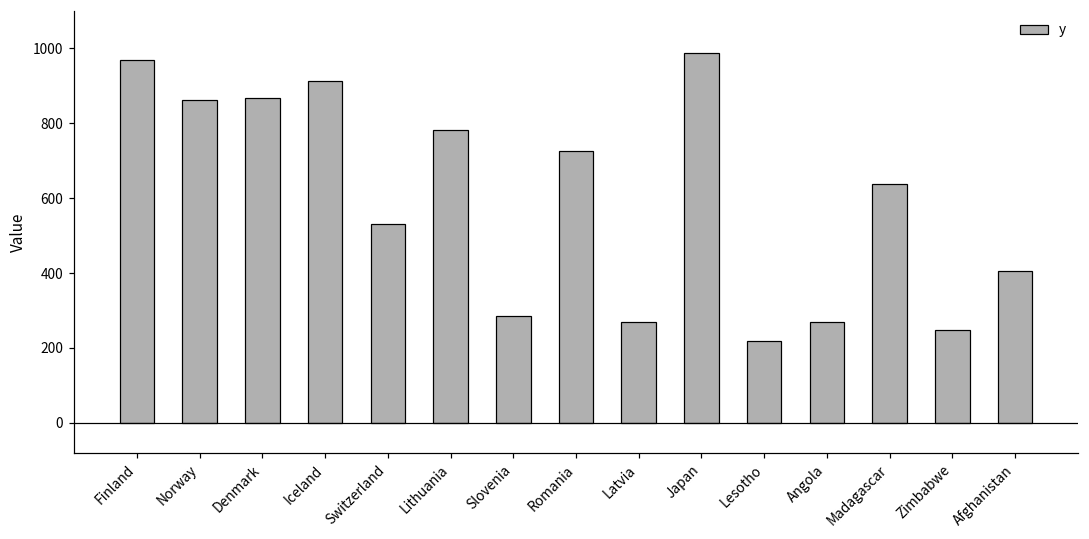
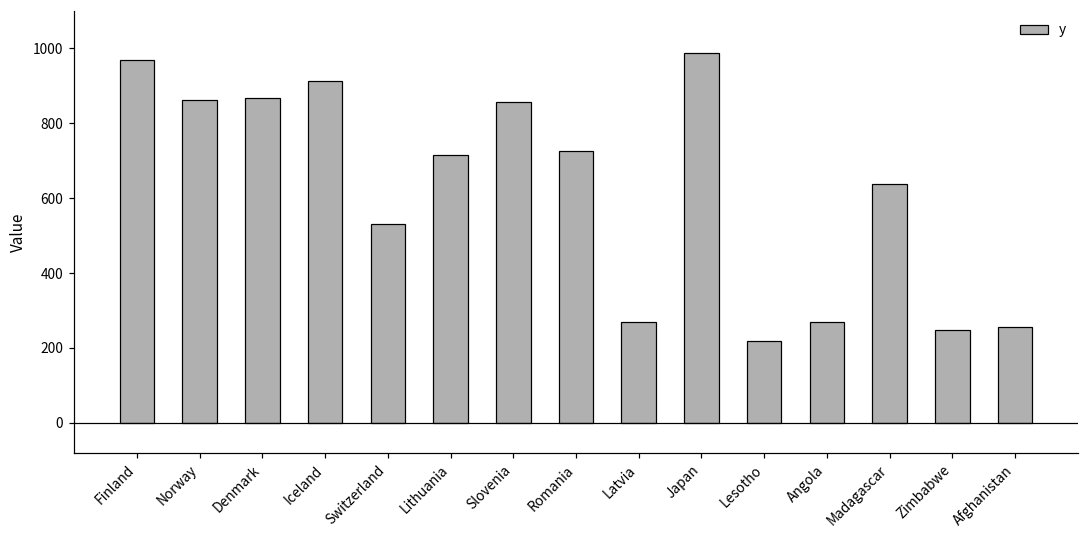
  {
    "Finland": 970,
    "Norway": 860,
    "Denmark": 870,
    "Iceland": 910,
    "Switzerland": 530,
-   "Lithuania": 780,
-   "Slovenia": 290,
+   "Lithuania": 720,
+   "Slovenia": 860,
    "Romania": 730,
    "Latvia": 270,
    "Japan": 990,
    "Lesotho": 220,
    "Angola": 270,
    "Madagascar": 640,
    "Zimbabwe": 250,
-   "Afghanistan": 410
+   "Afghanistan": 260
  }
